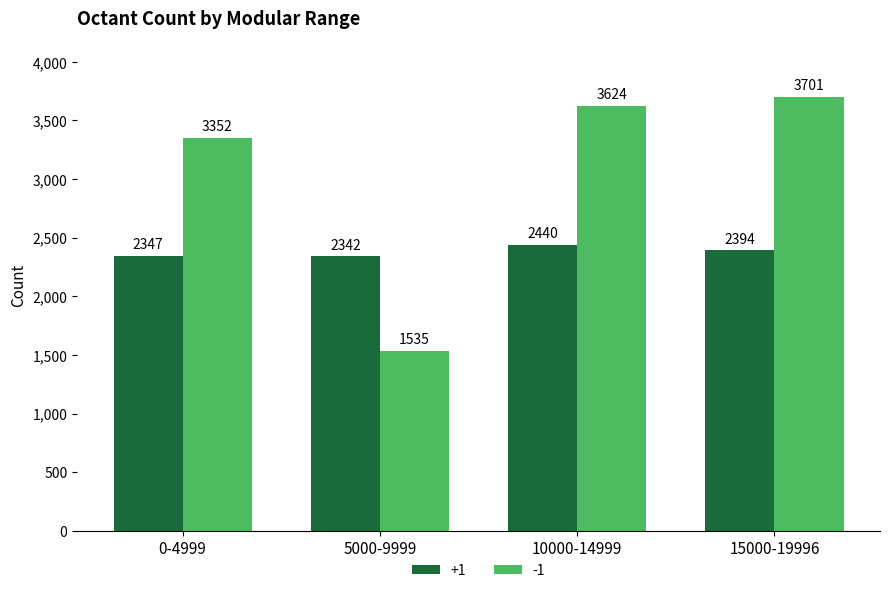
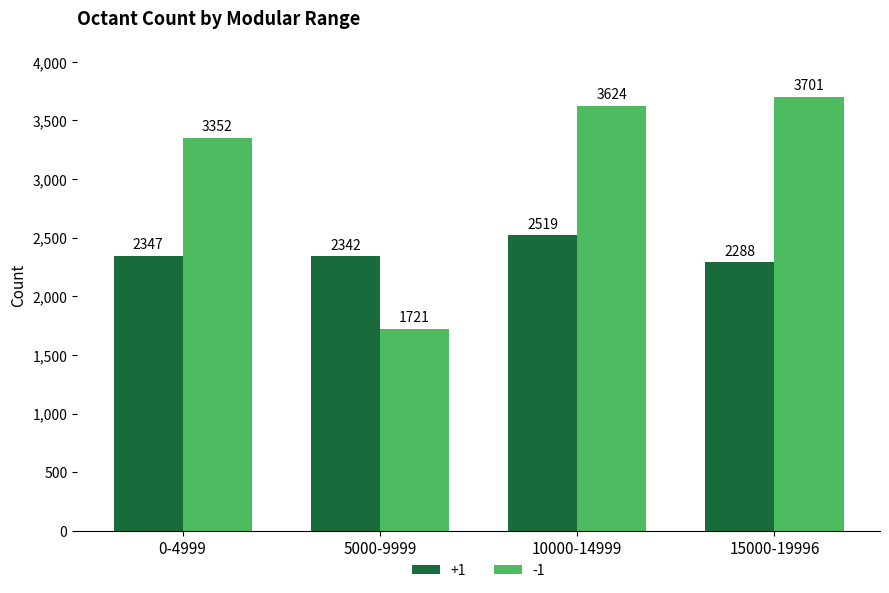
  {
    "+1": {
      "0-4999": 2347,
      "5000-9999": 2342,
-     "10000-14999": 2440,
-     "15000-19996": 2394
+     "10000-14999": 2519,
+     "15000-19996": 2288
    },
    "-1": {
      "0-4999": 3352,
-     "5000-9999": 1535,
+     "5000-9999": 1721,
      "10000-14999": 3624,
      "15000-19996": 3701
    }
  }
